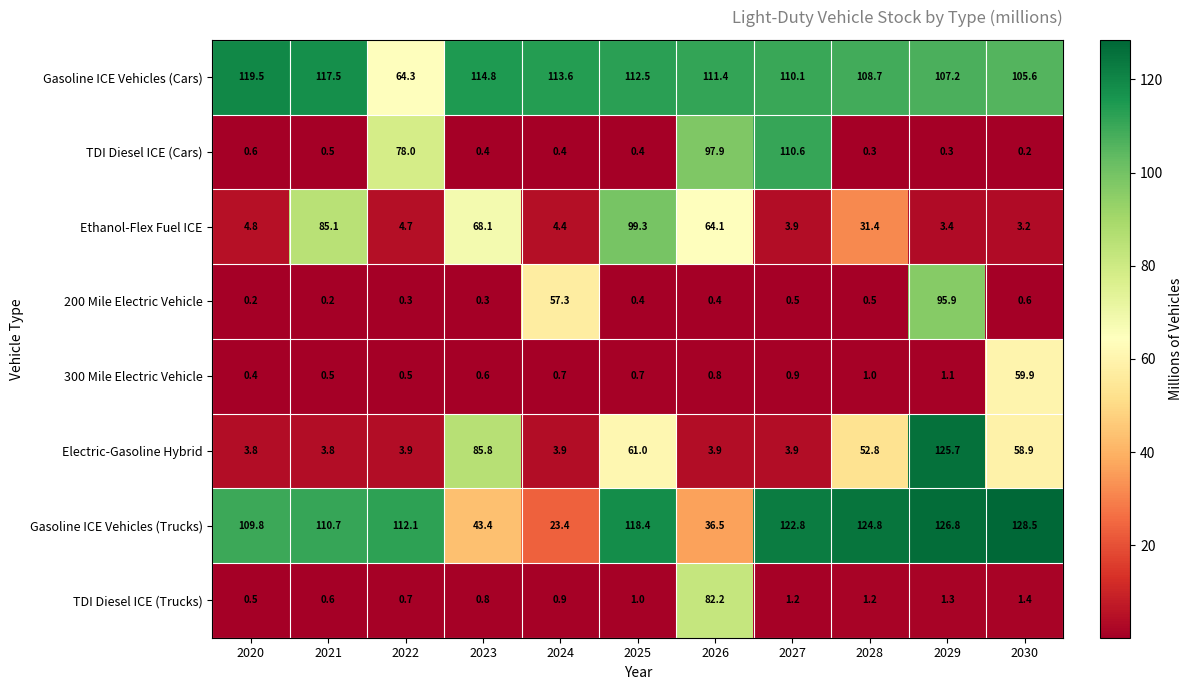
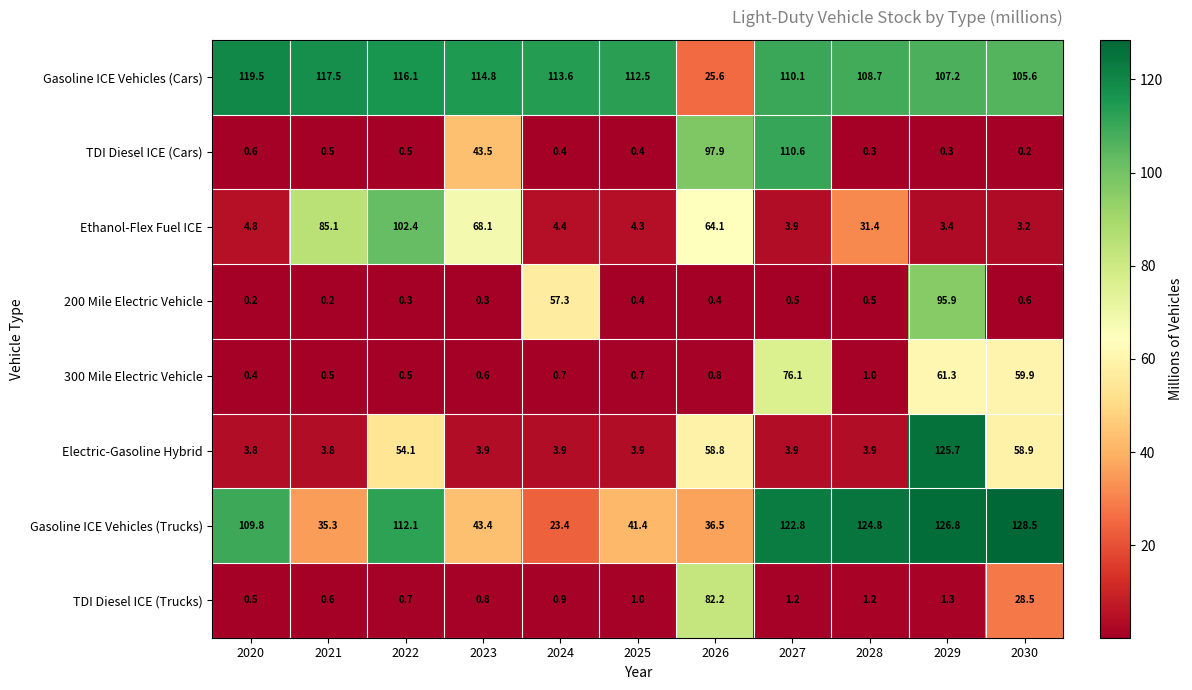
  {
    "Gasoline ICE Vehicles (Cars)": {
      "2020": 119.5,
      "2021": 117.5,
-     "2022": 64.3,
+     "2022": 116.1,
      "2023": 114.8,
      "2024": 113.6,
      "2025": 112.5,
-     "2026": 111.4,
+     "2026": 25.6,
      "2027": 110.1,
      "2028": 108.7,
      "2029": 107.2,
      "2030": 105.6
    },
    "TDI Diesel ICE (Cars)": {
      "2020": 0.6,
      "2021": 0.5,
-     "2022": 78.0,
-     "2023": 0.4,
+     "2022": 0.5,
+     "2023": 43.5,
      "2024": 0.4,
      "2025": 0.4,
      "2026": 97.9,
      "2027": 110.6,
      "2028": 0.3,
      "2029": 0.3,
      "2030": 0.2
    },
    "Ethanol-Flex Fuel ICE": {
      "2020": 4.8,
      "2021": 85.1,
-     "2022": 4.7,
+     "2022": 102.4,
      "2023": 68.1,
      "2024": 4.4,
-     "2025": 99.3,
+     "2025": 4.3,
      "2026": 64.1,
      "2027": 3.9,
      "2028": 31.4,
      "2029": 3.4,
      "2030": 3.2
    },
    "200 Mile Electric Vehicle": {
      "2020": 0.2,
      "2021": 0.2,
      "2022": 0.3,
      "2023": 0.3,
      "2024": 57.3,
      "2025": 0.4,
      "2026": 0.4,
      "2027": 0.5,
      "2028": 0.5,
      "2029": 95.9,
      "2030": 0.6
    },
    "300 Mile Electric Vehicle": {
      "2020": 0.4,
      "2021": 0.5,
      "2022": 0.5,
      "2023": 0.6,
      "2024": 0.7,
      "2025": 0.7,
      "2026": 0.8,
-     "2027": 0.9,
+     "2027": 76.1,
      "2028": 1.0,
-     "2029": 1.1,
+     "2029": 61.3,
      "2030": 59.9
    },
    "Electric-Gasoline Hybrid": {
      "2020": 3.8,
      "2021": 3.8,
-     "2022": 3.9,
-     "2023": 85.8,
+     "2022": 54.1,
+     "2023": 3.9,
      "2024": 3.9,
-     "2025": 61.0,
-     "2026": 3.9,
+     "2025": 3.9,
+     "2026": 58.8,
      "2027": 3.9,
-     "2028": 52.8,
+     "2028": 3.9,
      "2029": 125.7,
      "2030": 58.9
    },
    "Gasoline ICE Vehicles (Trucks)": {
      "2020": 109.8,
-     "2021": 110.7,
+     "2021": 35.3,
      "2022": 112.1,
      "2023": 43.4,
      "2024": 23.4,
-     "2025": 118.4,
+     "2025": 41.4,
      "2026": 36.5,
      "2027": 122.8,
      "2028": 124.8,
      "2029": 126.8,
      "2030": 128.5
    },
    "TDI Diesel ICE (Trucks)": {
      "2020": 0.5,
      "2021": 0.6,
      "2022": 0.7,
      "2023": 0.8,
      "2024": 0.9,
      "2025": 1.0,
      "2026": 82.2,
      "2027": 1.2,
      "2028": 1.2,
      "2029": 1.3,
-     "2030": 1.4
+     "2030": 28.5
    }
  }
